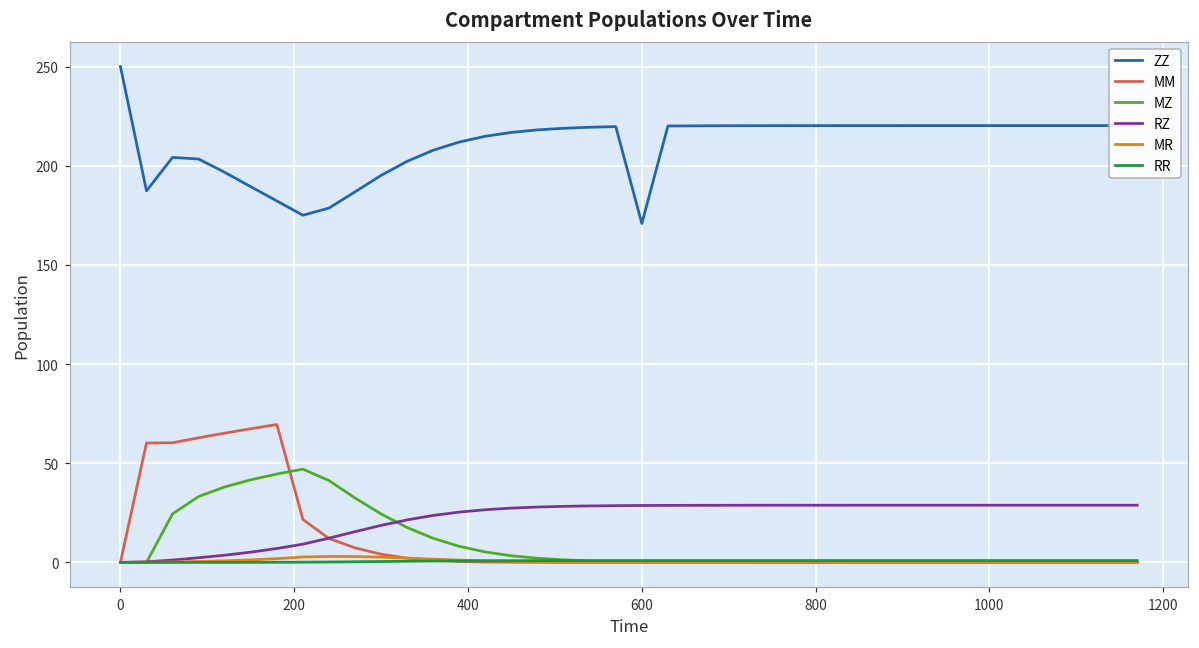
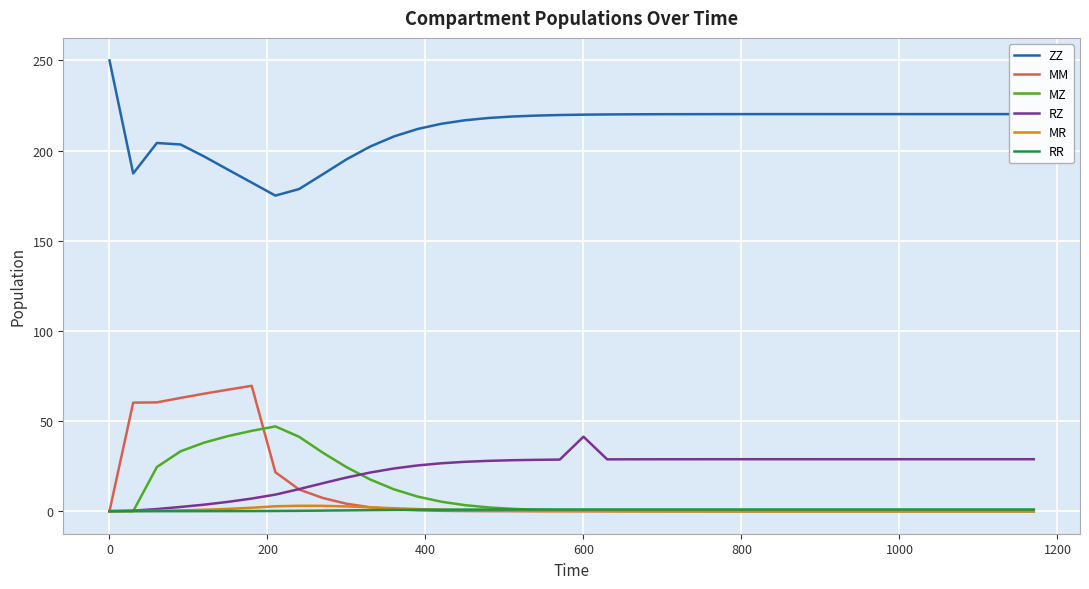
  {
    "ZZ": {
      "0": 250,
-     "600": 171
+     "600": 220
    },
    "RZ": {
-     "600": 29
+     "600": 41
    }
  }
